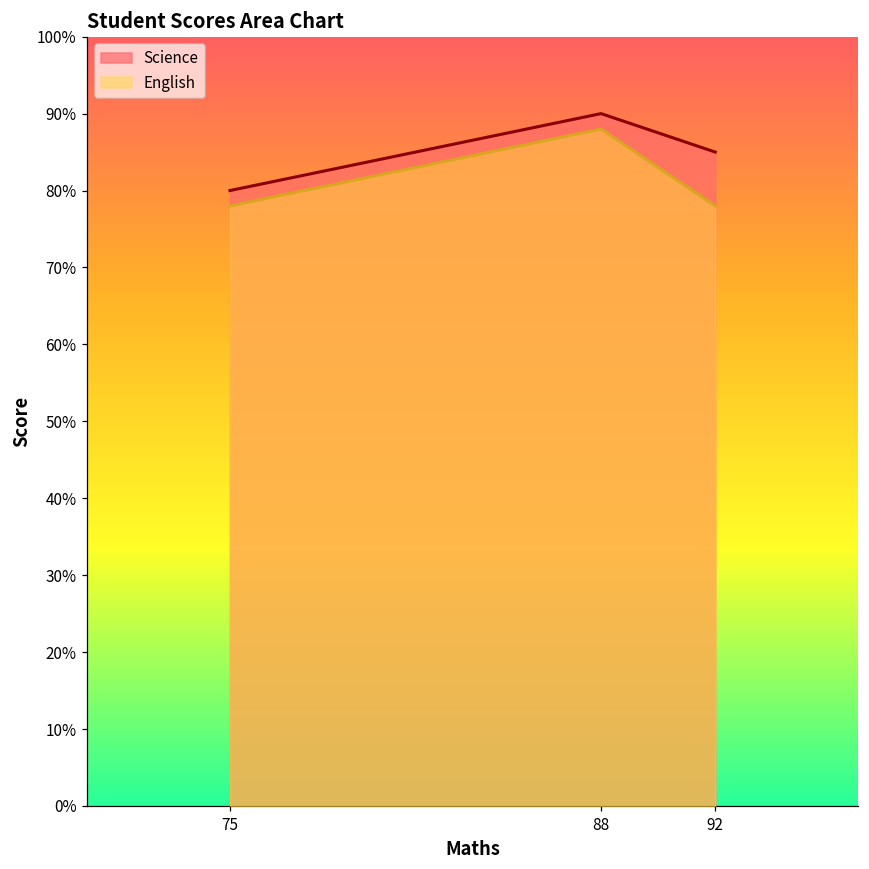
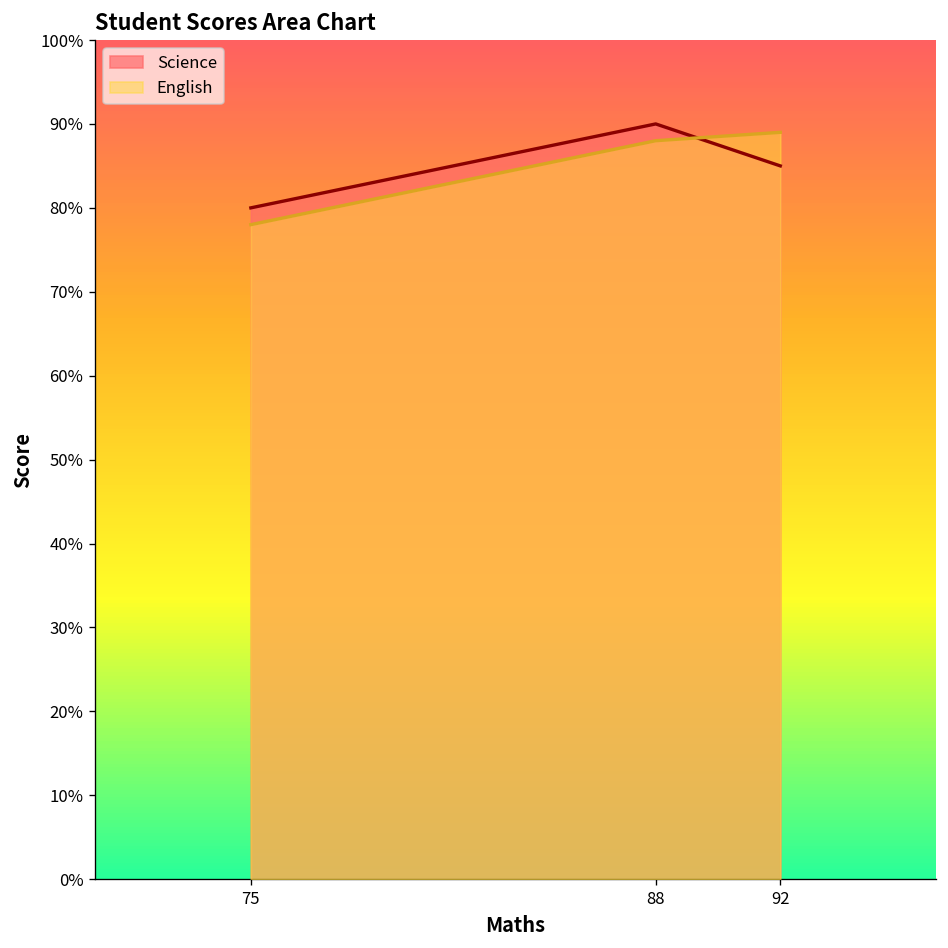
  {
    "Science": {
      "75": "80%",
      "88": "90%",
      "92": "85%"
    },
    "English": {
      "75": "78%",
      "88": "88%",
-     "92": "78%"
+     "92": "89%"
    }
  }
